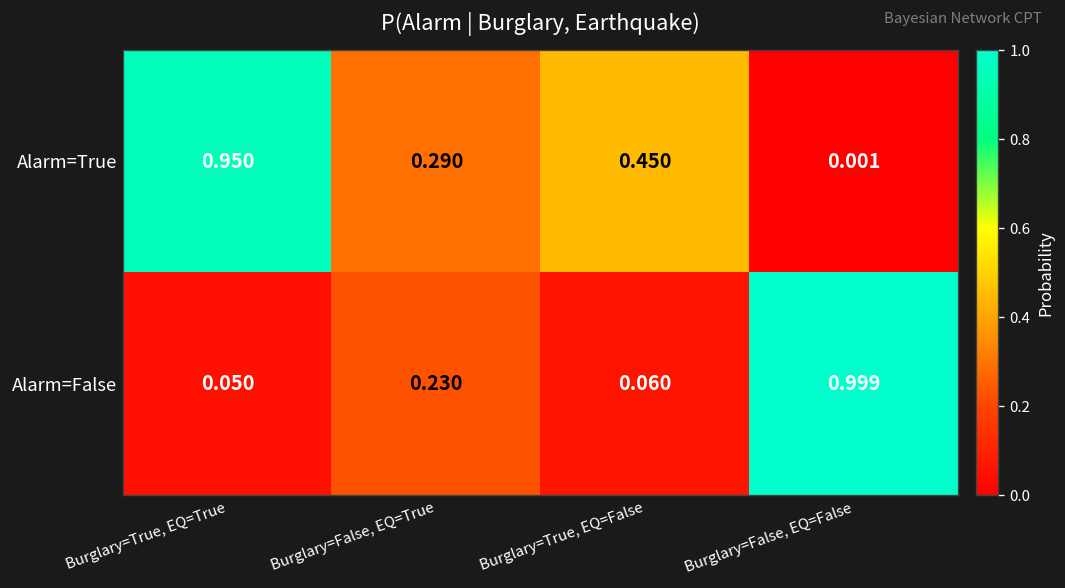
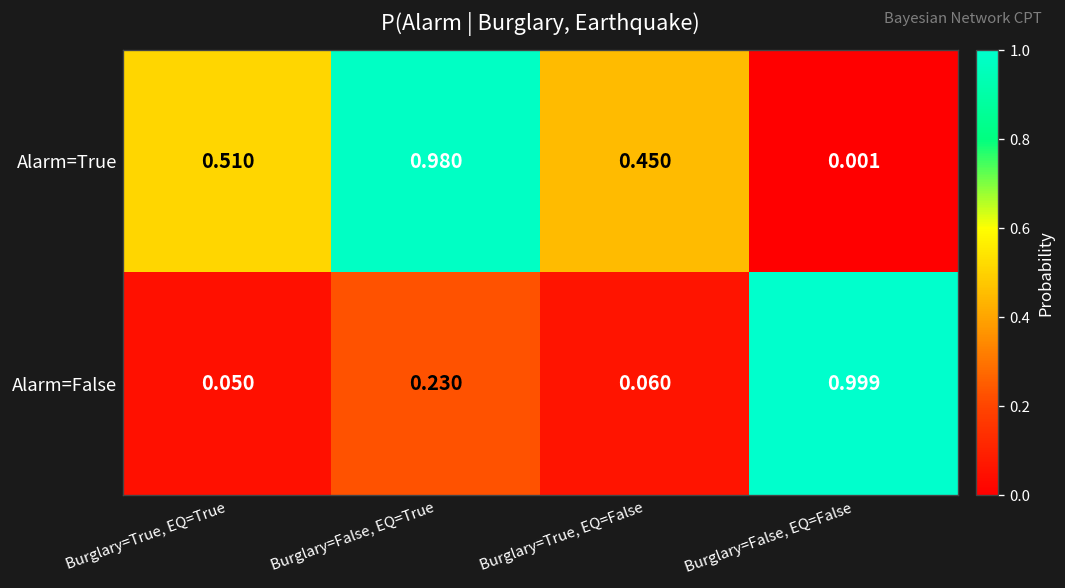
  {
    "Alarm=True": {
-     "Burglary=True, EQ=True": 0.950,
-     "Burglary=False, EQ=True": 0.290,
+     "Burglary=True, EQ=True": 0.510,
+     "Burglary=False, EQ=True": 0.980,
      "Burglary=True, EQ=False": 0.450,
      "Burglary=False, EQ=False": 0.001
    },
    "Alarm=False": {
      "Burglary=True, EQ=True": 0.050,
      "Burglary=False, EQ=True": 0.230,
      "Burglary=True, EQ=False": 0.060,
      "Burglary=False, EQ=False": 0.999
    }
  }
